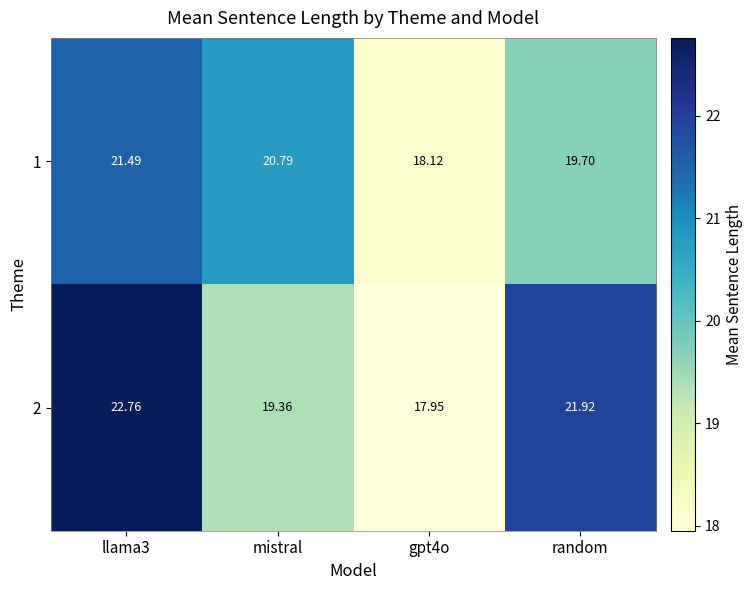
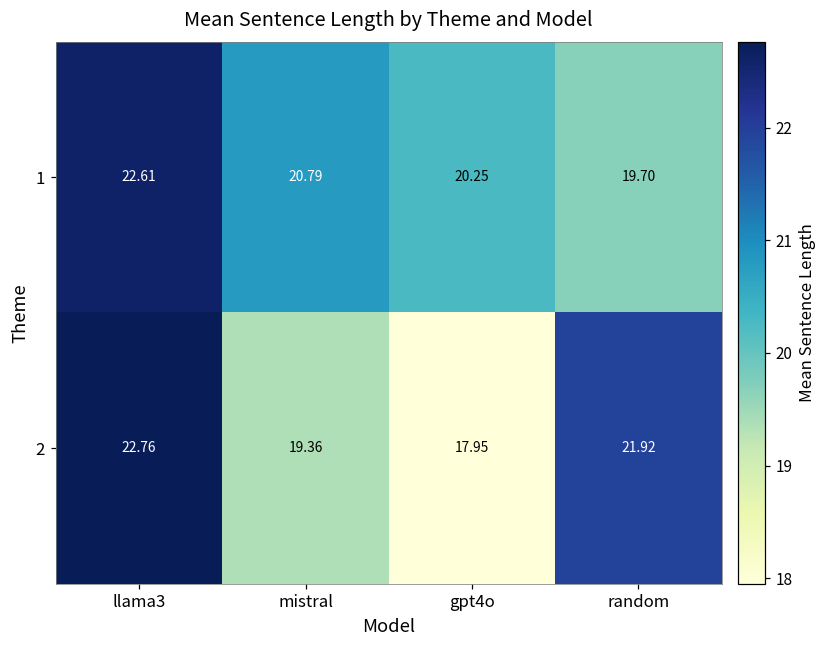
  {
    "1": {
-     "llama3": 21.49,
+     "llama3": 22.61,
      "mistral": 20.79,
-     "gpt4o": 18.12,
+     "gpt4o": 20.25,
      "random": 19.70
    },
    "2": {
      "llama3": 22.76,
      "mistral": 19.36,
      "gpt4o": 17.95,
      "random": 21.92
    }
  }
